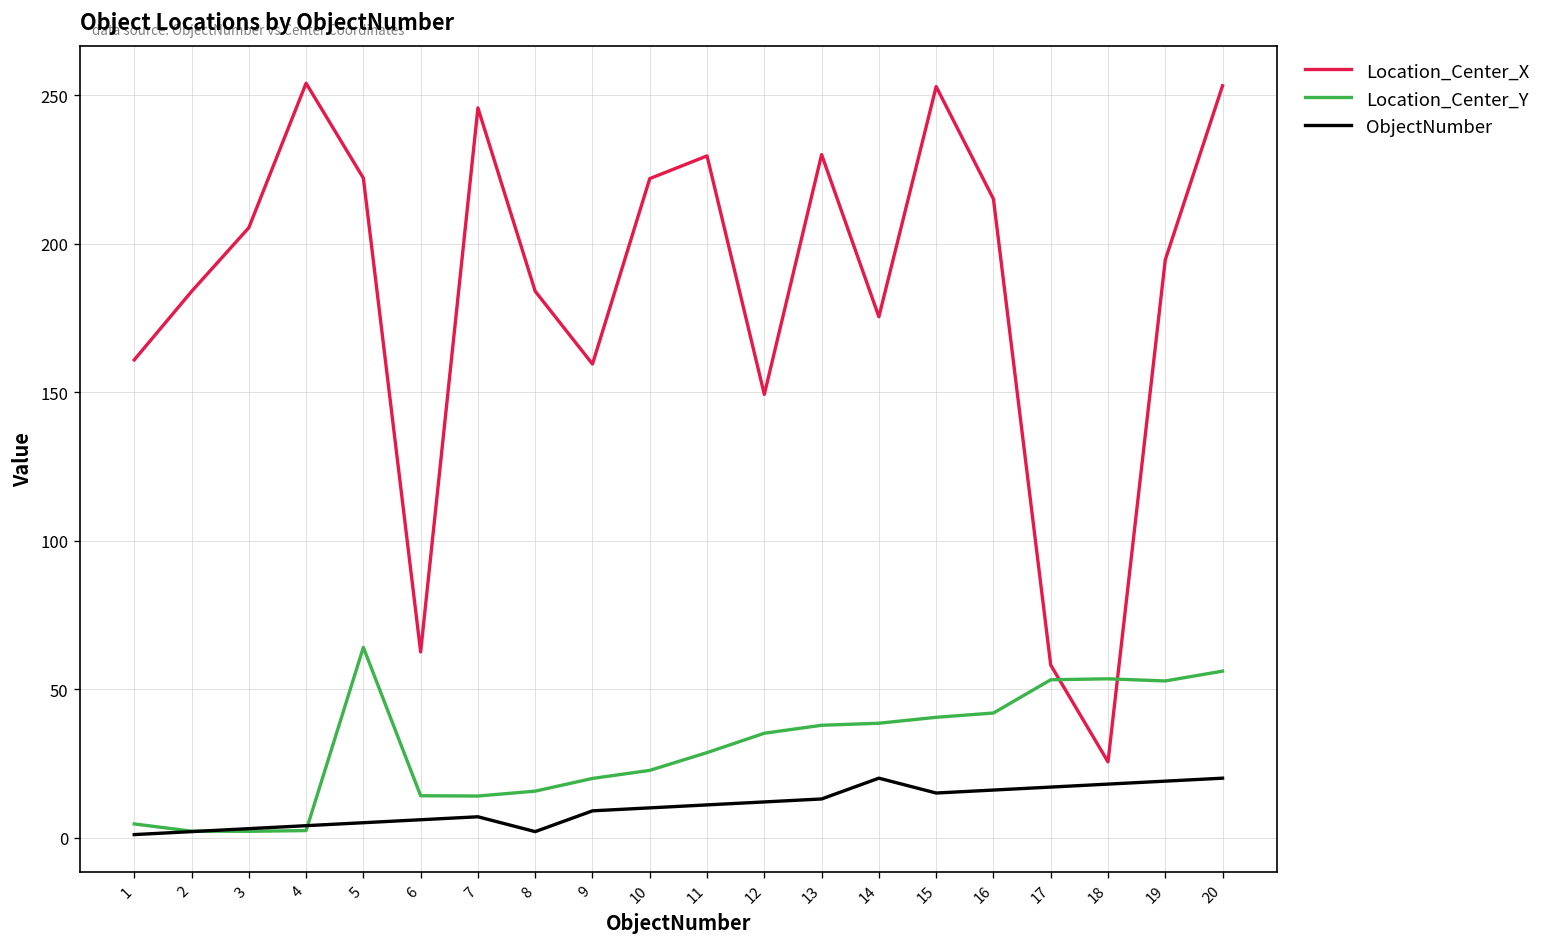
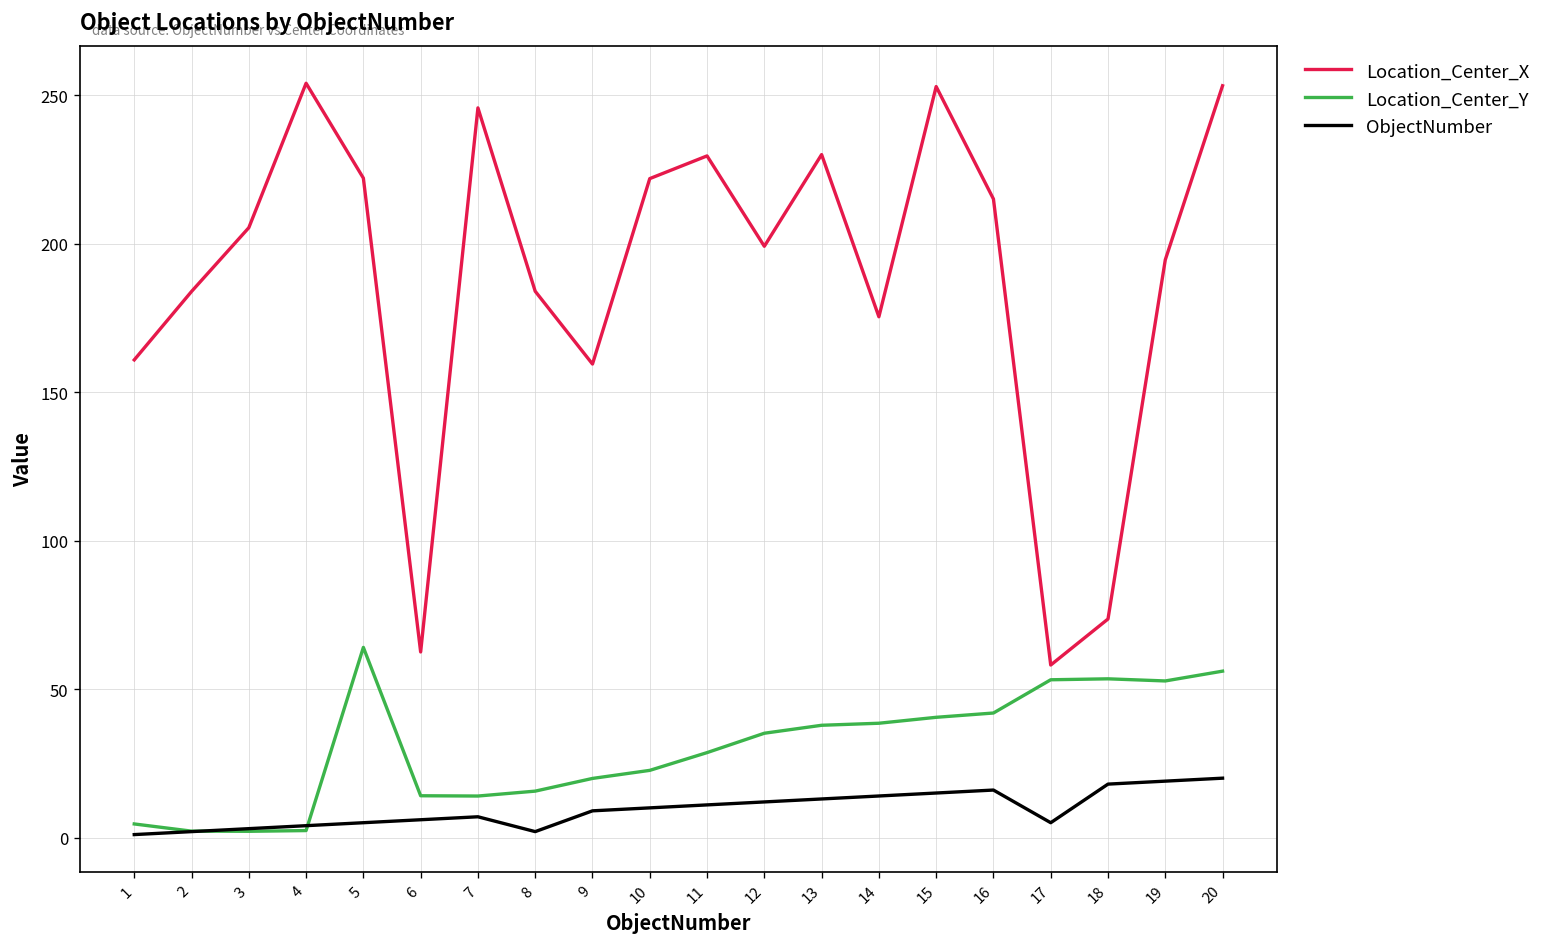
  {
    "Location_Center_X": {
      "1": 161,
      "2": 184,
      "3": 205,
      "4": 254,
      "5": 222,
      "6": 63,
      "7": 246,
      "8": 184,
      "9": 159,
      "10": 222,
      "11": 230,
-     "12": 149,
+     "12": 199,
      "13": 230,
      "14": 175,
      "15": 253,
      "16": 215,
      "17": 58,
-     "18": 25,
+     "18": 74,
      "19": 195,
      "20": 253
    },
    "Location_Center_Y": {
      "1": 5,
      "4": 2,
      "5": 64,
      "6": 14,
      "7": 14,
      "8": 16,
      "9": 20,
      "10": 23,
      "11": 29,
      "12": 35,
      "13": 38,
      "14": 39,
      "15": 41,
      "16": 42,
      "17": 53,
      "18": 53,
      "19": 53,
      "20": 56
    },
    "ObjectNumber": {
      "1": 1,
      "4": 4,
      "5": 5,
      "6": 6,
      "7": 7,
      "8": 2,
      "9": 9,
      "10": 10,
      "11": 11,
      "12": 12,
      "13": 13,
-     "14": 20,
+     "14": 14,
      "15": 15,
      "16": 16,
-     "17": 17,
+     "17": 5,
      "18": 18,
      "19": 19,
      "20": 20
    }
  }
